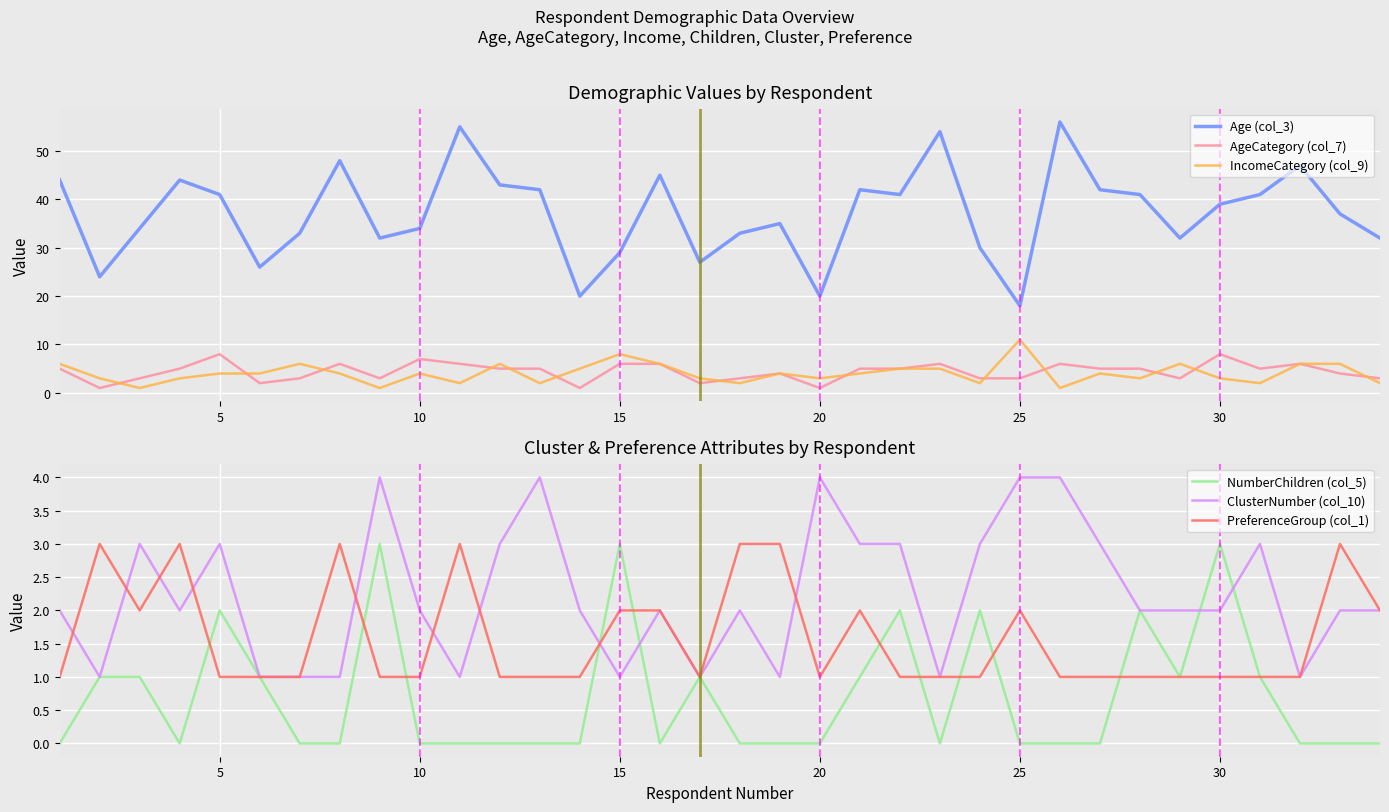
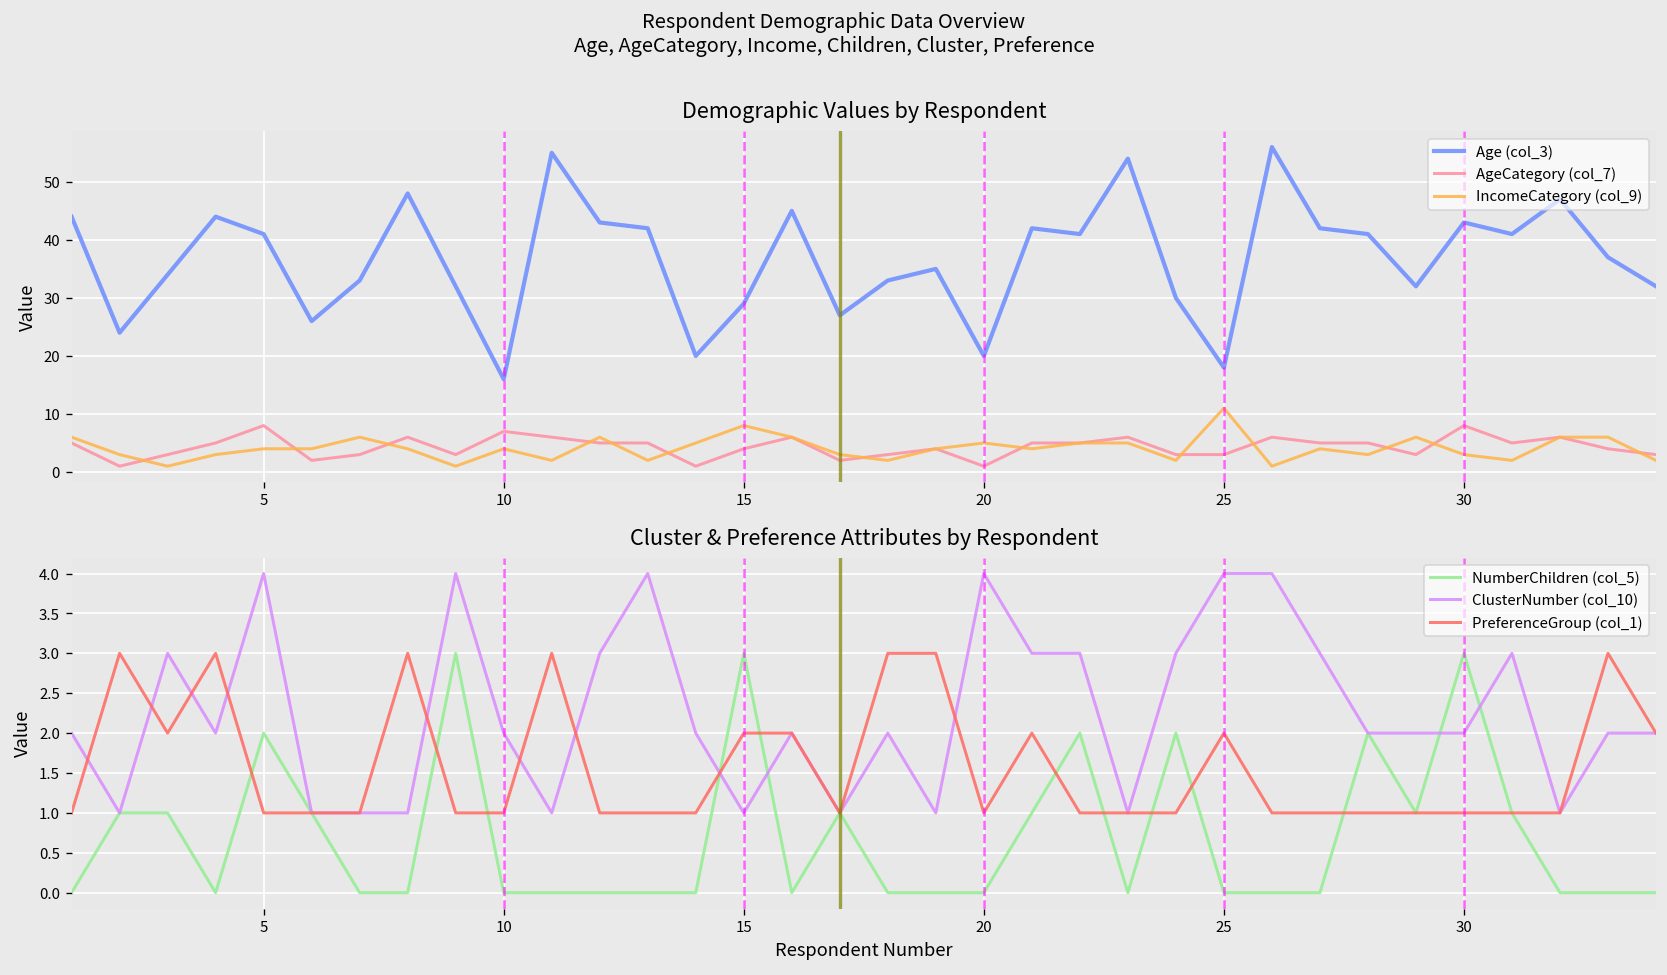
  {
    "Demographic Values by Respondent": {
      "Age (col_3)": {
        "5": 41,
-       "10": 34,
+       "10": 16,
        "15": 29,
        "20": 20,
        "25": 18,
-       "30": 39
+       "30": 43
      },
      "AgeCategory (col_7)": {
        "5": 8,
        "10": 7,
-       "15": 6,
+       "15": 4,
        "20": 1,
        "25": 3,
        "30": 8
      },
      "IncomeCategory (col_9)": {
        "5": 4,
        "10": 4,
        "15": 8,
-       "20": 3,
+       "20": 5,
        "25": 11,
        "30": 3
      }
    },
    "Cluster & Preference Attributes by Respondent": {
      "NumberChildren (col_5)": {
        "5": 2,
        "10": 0,
        "15": 3,
        "20": 0,
        "25": 0,
        "30": 3
      },
      "ClusterNumber (col_10)": {
-       "5": 3,
+       "5": 4,
        "10": 2,
        "15": 1,
        "20": 4,
        "25": 4,
        "30": 2
      },
      "PreferenceGroup (col_1)": {
        "5": 1,
        "10": 1,
        "15": 2,
        "20": 1,
        "25": 2,
        "30": 1
      }
    }
  }
